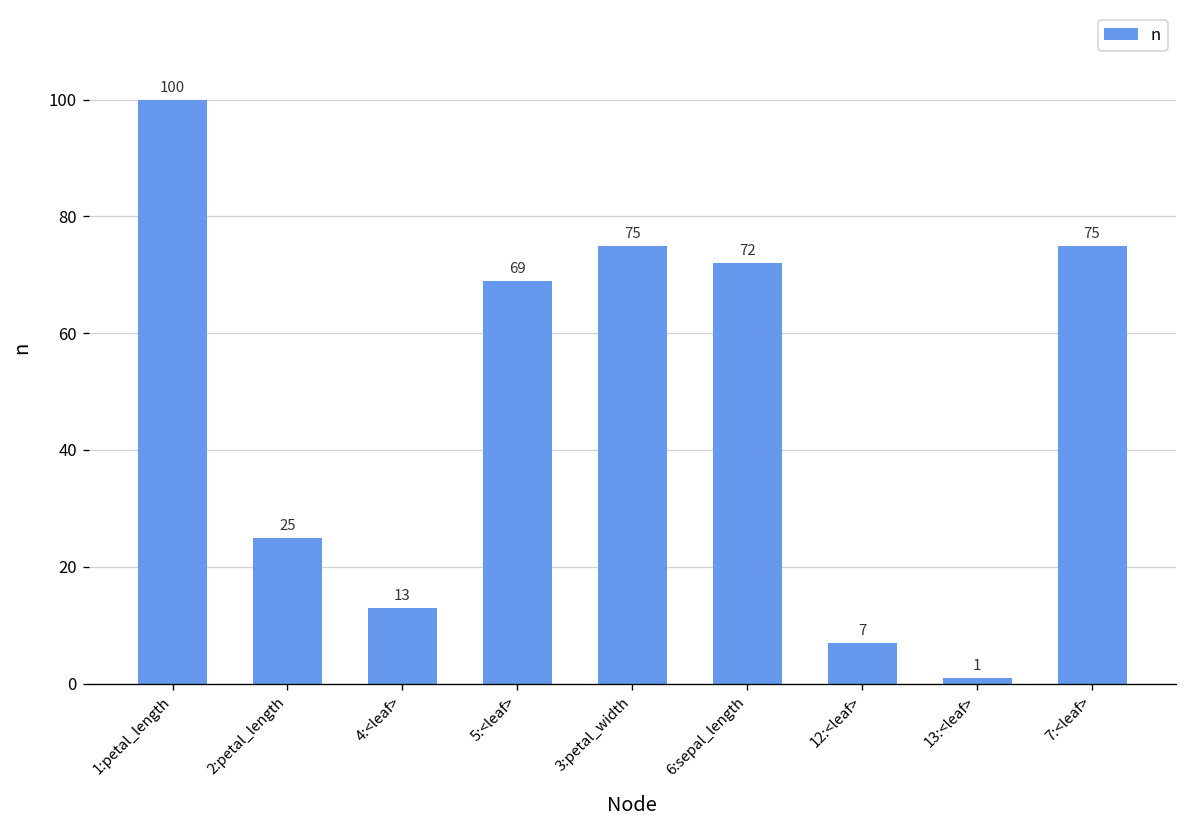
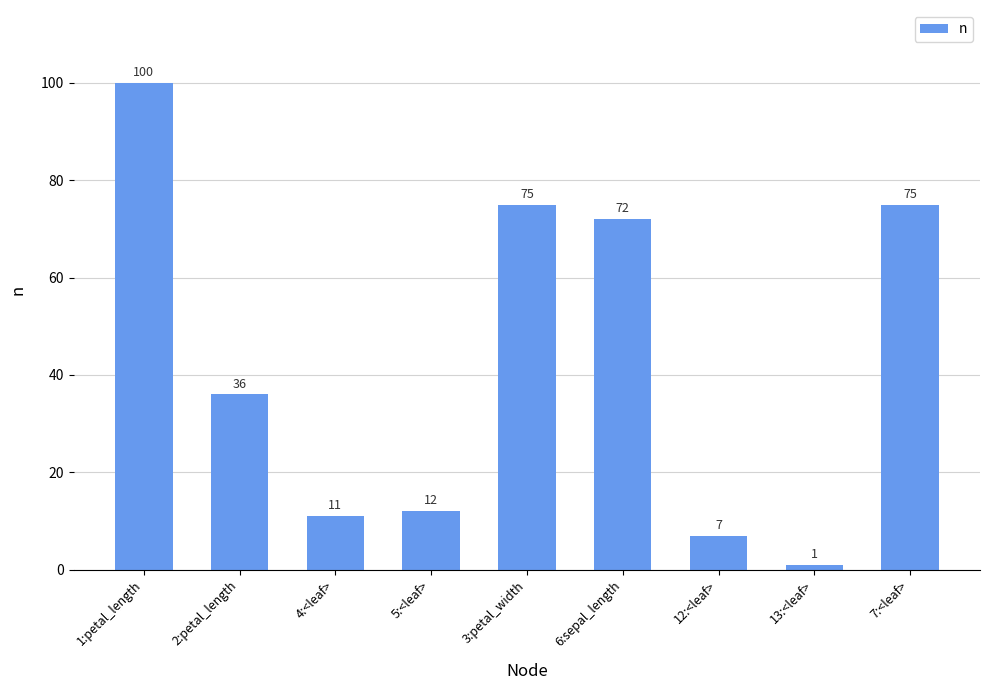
  {
    "1:petal_length": 100,
-   "2:petal_length": 25,
-   "4:<leaf>": 13,
-   "5:<leaf>": 69,
+   "2:petal_length": 36,
+   "4:<leaf>": 11,
+   "5:<leaf>": 12,
    "3:petal_width": 75,
    "6:sepal_length": 72,
    "12:<leaf>": 7,
    "13:<leaf>": 1,
    "7:<leaf>": 75
  }
